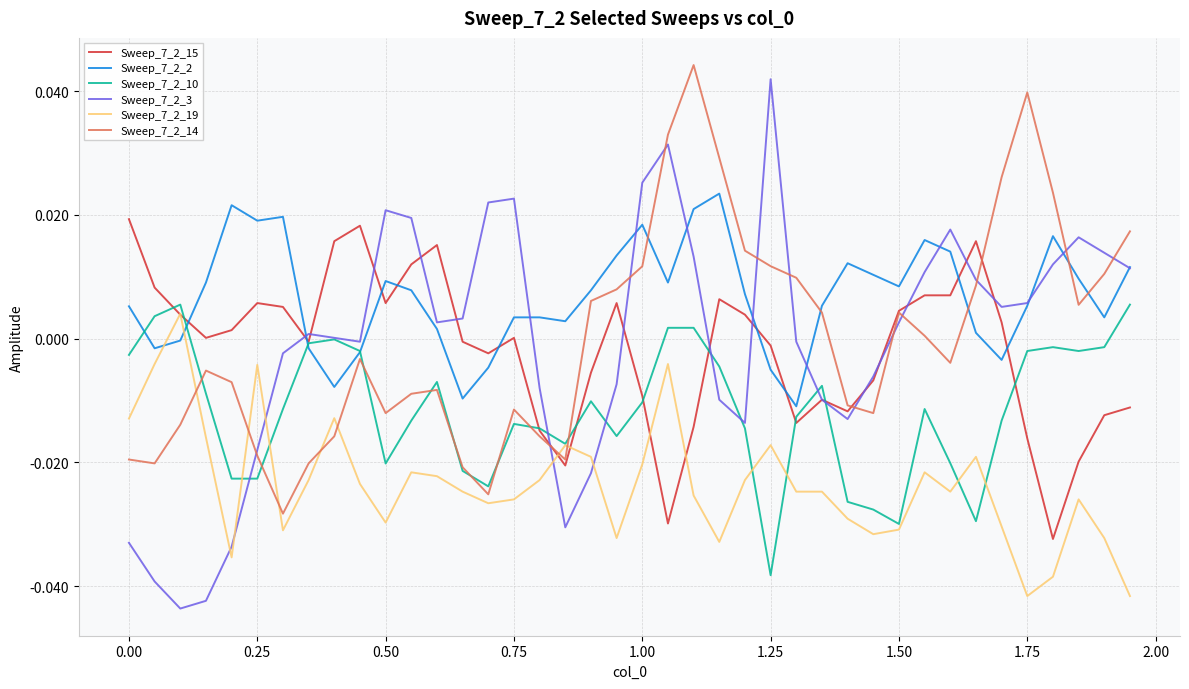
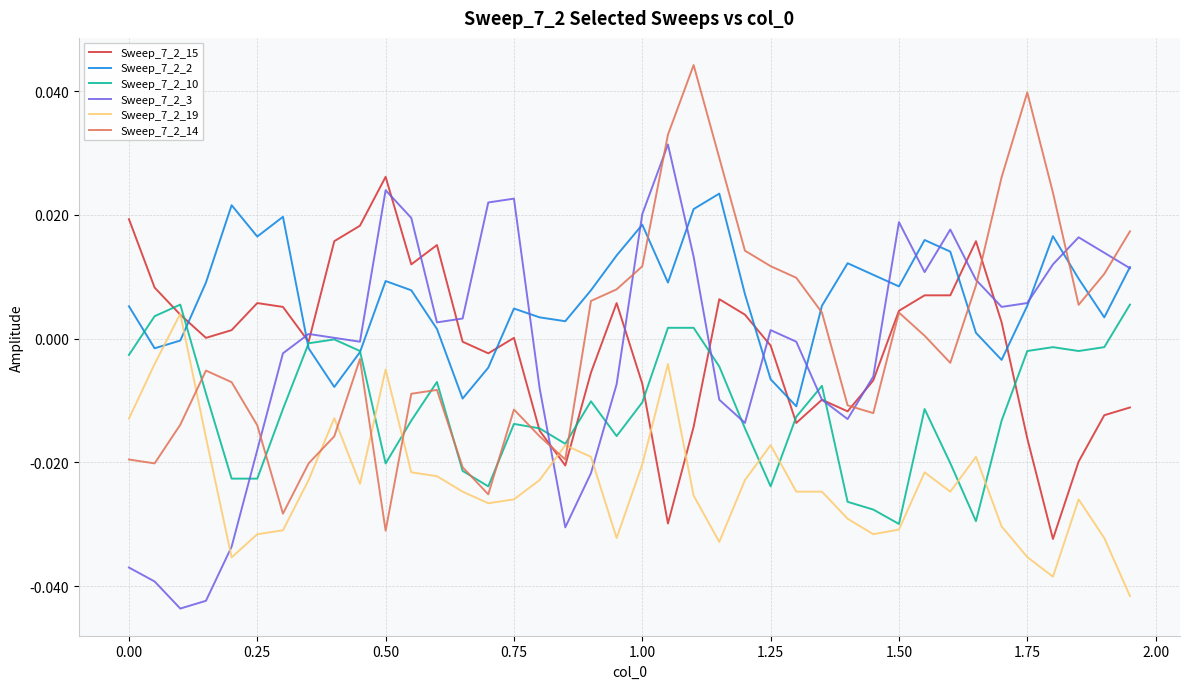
  {
    "Sweep_7_2_15": {
      "0.00": 0.019,
      "0.25": 0.006,
-     "0.50": 0.006,
+     "0.50": 0.026,
      "0.75": 0.000,
-     "1.00": -0.009,
+     "1.00": -0.007,
      "1.25": -0.001,
      "1.75": -0.016
    },
    "Sweep_7_2_2": {
      "0.00": 0.005,
-     "0.25": 0.019,
+     "0.25": 0.017,
      "0.50": 0.009,
-     "0.75": 0.003,
+     "0.75": 0.005,
      "1.00": 0.018,
-     "1.25": -0.005,
+     "1.25": -0.007,
      "1.50": 0.008,
      "1.75": 0.005
    },
    "Sweep_7_2_10": {
      "0.00": -0.003,
      "0.25": -0.023,
      "0.50": -0.020,
      "0.75": -0.014,
      "1.00": -0.010,
-     "1.25": -0.038,
+     "1.25": -0.024,
      "1.50": -0.030,
      "1.75": -0.002
    },
    "Sweep_7_2_3": {
-     "0.00": -0.033,
+     "0.00": -0.037,
      "0.25": -0.018,
-     "0.50": 0.021,
+     "0.50": 0.024,
      "0.75": 0.023,
-     "1.00": 0.025,
-     "1.25": 0.042,
-     "1.50": 0.003,
+     "1.00": 0.020,
+     "1.25": 0.001,
+     "1.50": 0.019,
      "1.75": 0.006
    },
    "Sweep_7_2_19": {
      "0.00": -0.013,
-     "0.25": -0.004,
-     "0.50": -0.030,
+     "0.25": -0.032,
+     "0.50": -0.005,
      "0.75": -0.026,
      "1.00": -0.020,
      "1.25": -0.017,
      "1.50": -0.031,
-     "1.75": -0.042
+     "1.75": -0.035
    },
    "Sweep_7_2_14": {
      "0.00": -0.020,
-     "0.25": -0.019,
-     "0.50": -0.012,
+     "0.25": -0.014,
+     "0.50": -0.031,
      "0.75": -0.011,
      "1.00": 0.012,
      "1.25": 0.012,
      "1.75": 0.040
    }
  }
